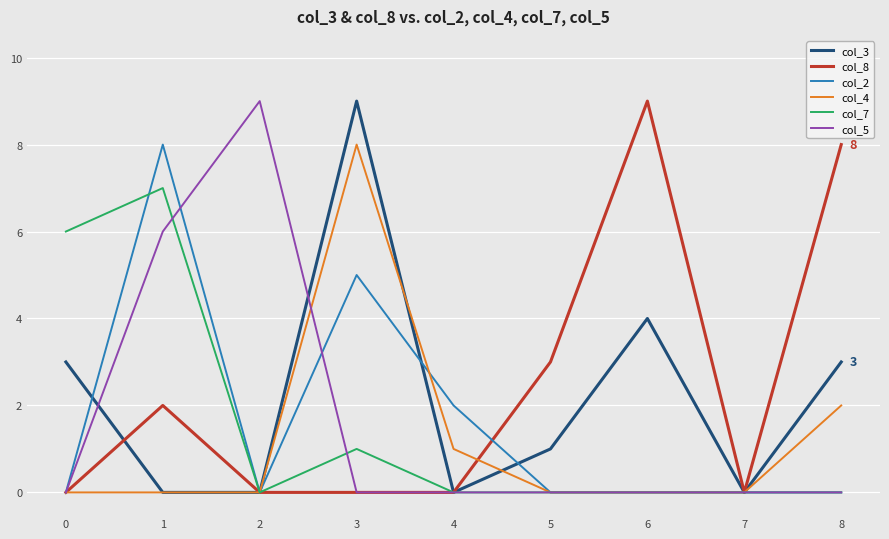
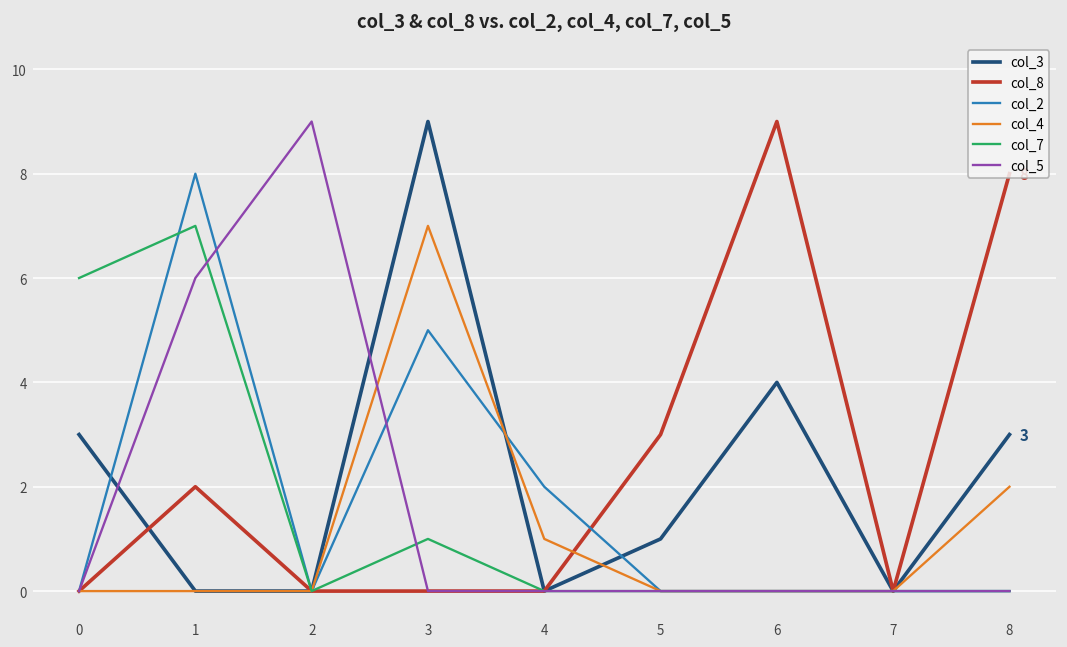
  {
    "col_3": {
      "8": 3
    },
    "col_8": {
      "8": 8
    },
    "col_2": {
      "1": 8,
      "3": 5,
      "4": 2
    },
    "col_4": {
-     "3": 8,
+     "3": 7,
      "4": 1,
      "8": 2
    },
    "col_7": {
      "0": 6,
      "1": 7,
      "3": 1
    },
    "col_5": {
      "1": 6,
      "2": 9
    }
  }
